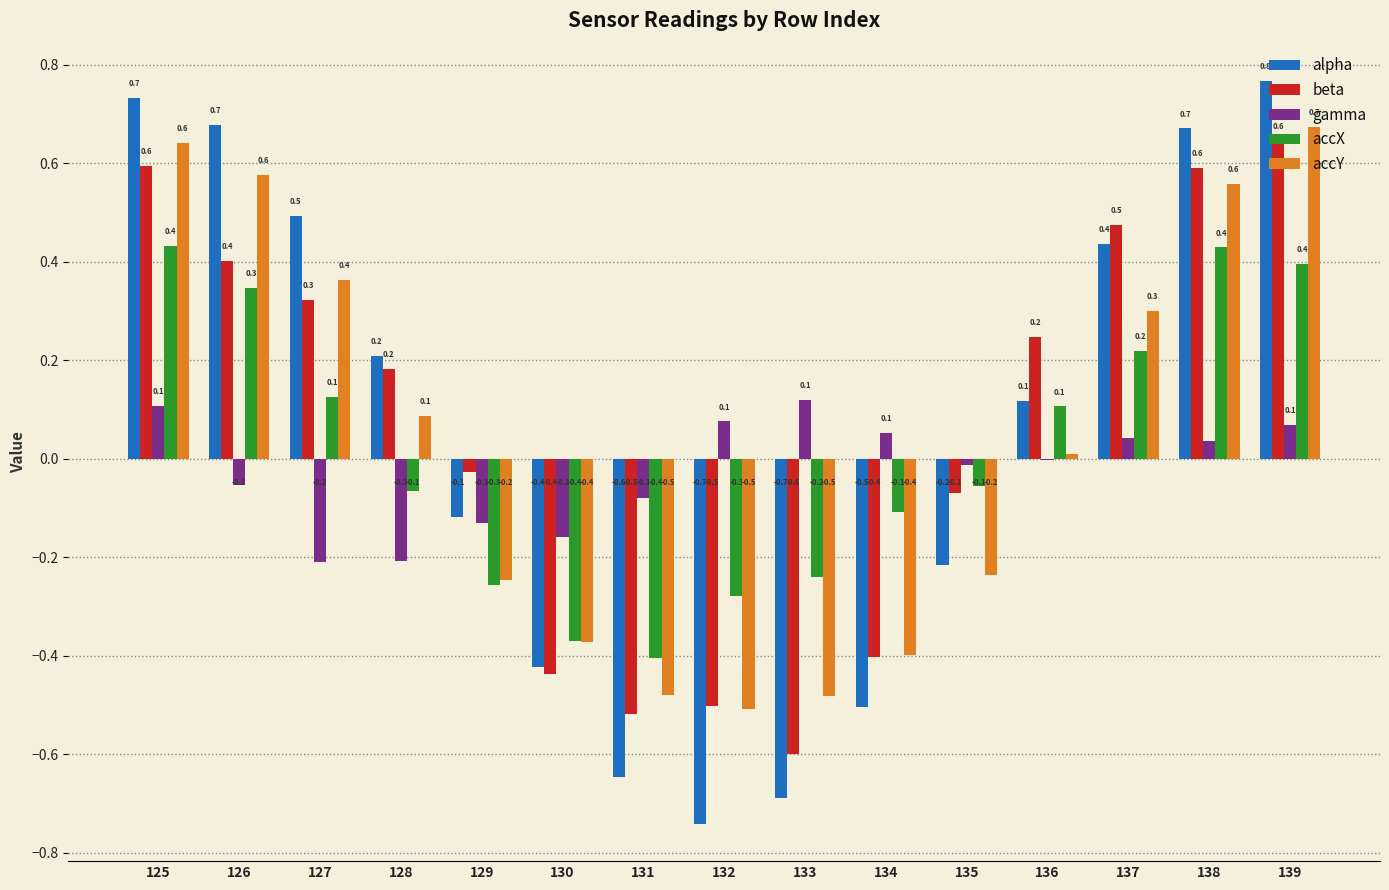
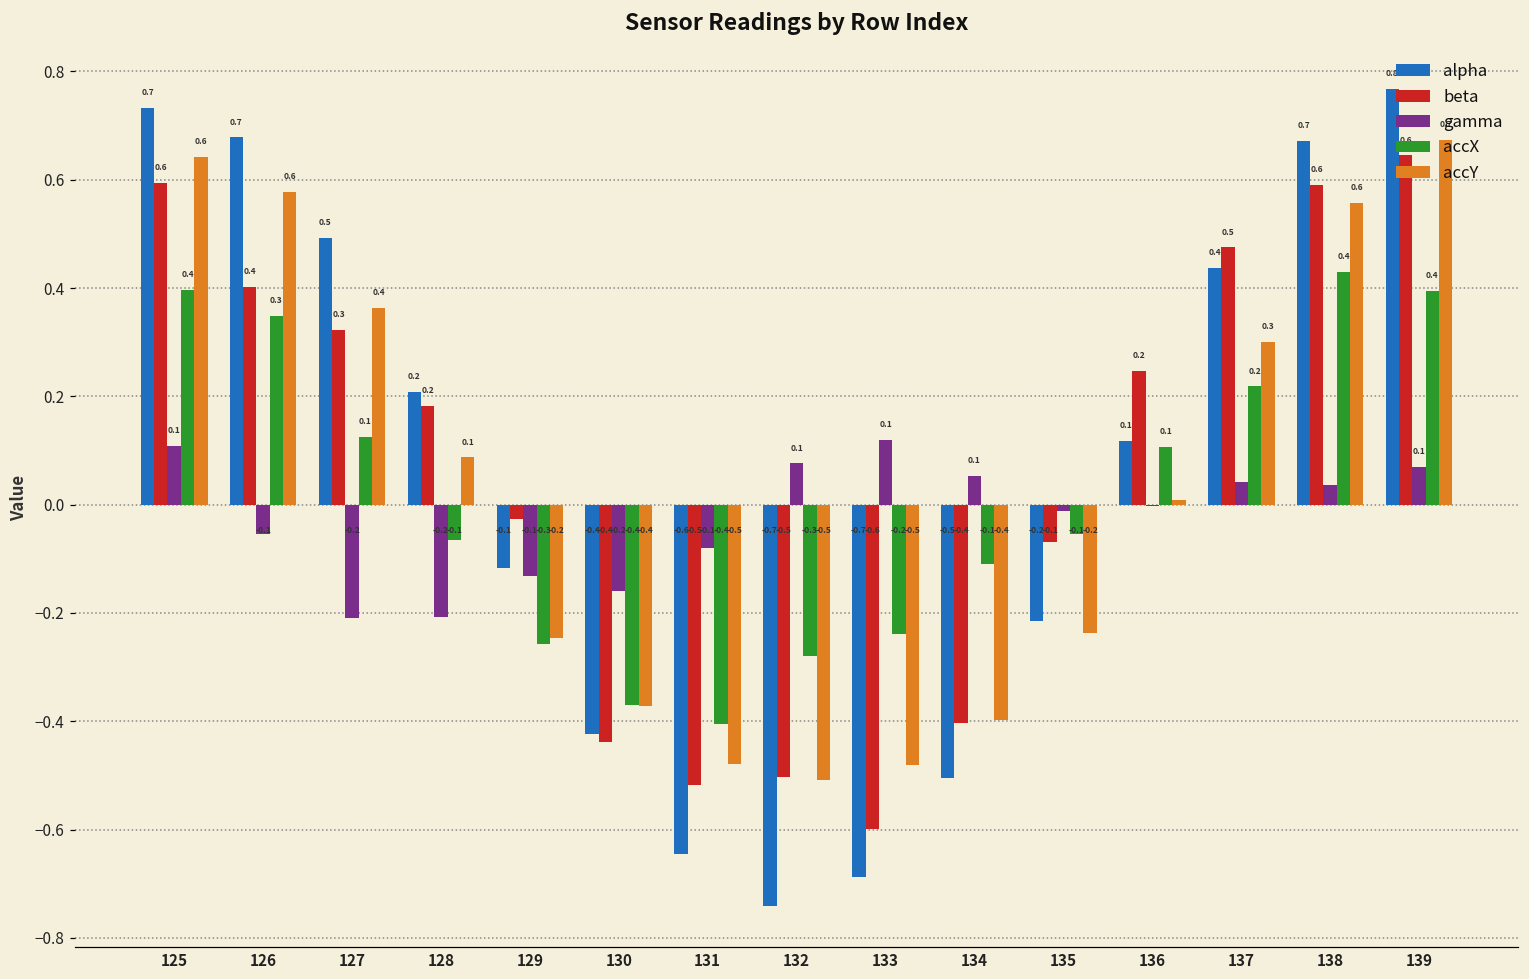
  {
    "alpha": {
      "125": 0.7,
      "126": 0.7,
      "127": 0.5,
      "128": 0.2,
      "129": -0.1,
      "136": 0.1,
      "137": 0.4,
      "138": 0.7,
      "139": 0.8
    },
    "beta": {
      "125": 0.6,
      "126": 0.4,
      "127": 0.3,
      "136": 0.2,
      "137": 0.5,
      "138": 0.6,
      "139": 0.6
    },
    "gamma": {
      "125": 0.1,
      "126": -0.1,
      "127": -0.2,
      "132": 0.1,
      "133": 0.1,
      "134": 0.1,
      "139": 0.1
    },
    "accX": {
-     "125": 0.43
+     "125": 0.40
    },
    "accY": {
      "125": 0.6,
      "126": 0.6,
      "127": 0.4,
      "128": 0.1,
      "137": 0.3,
      "138": 0.6,
      "139": 0.7
    }
  }
